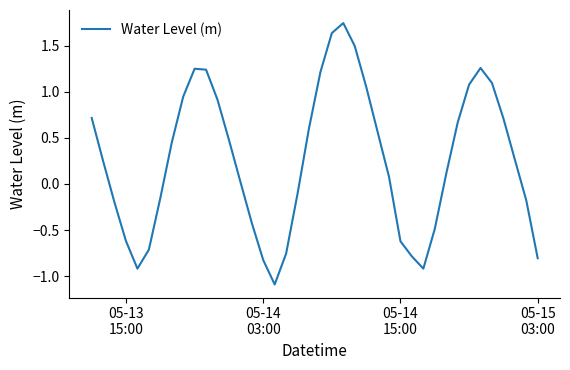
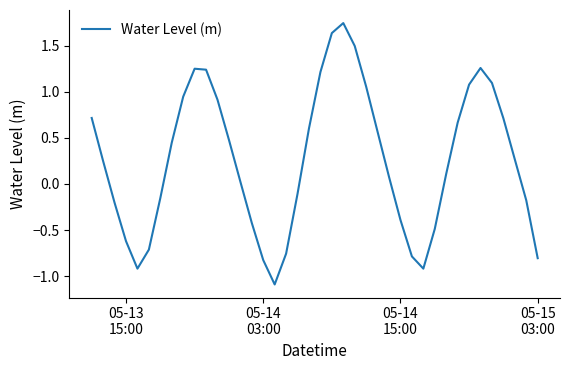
  {
    "05-13 15:00": -0.6,
    "05-14 03:00": -0.8,
-   "05-14 15:00": -0.6,
+   "05-14 15:00": -0.4,
    "05-15 03:00": -0.8
  }
